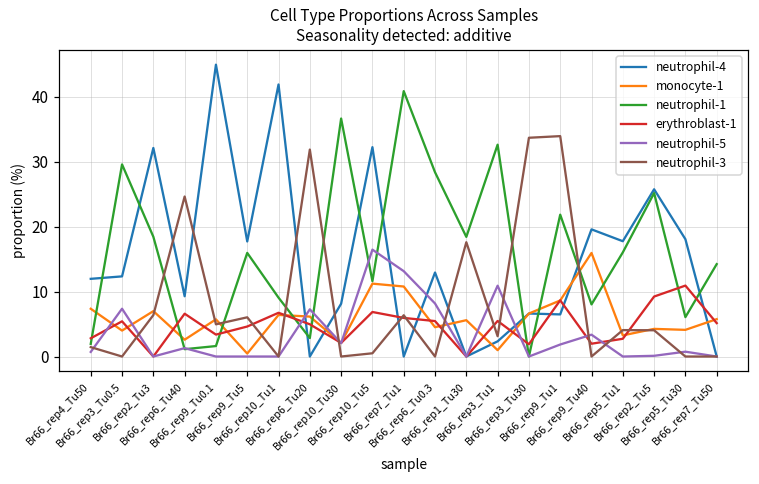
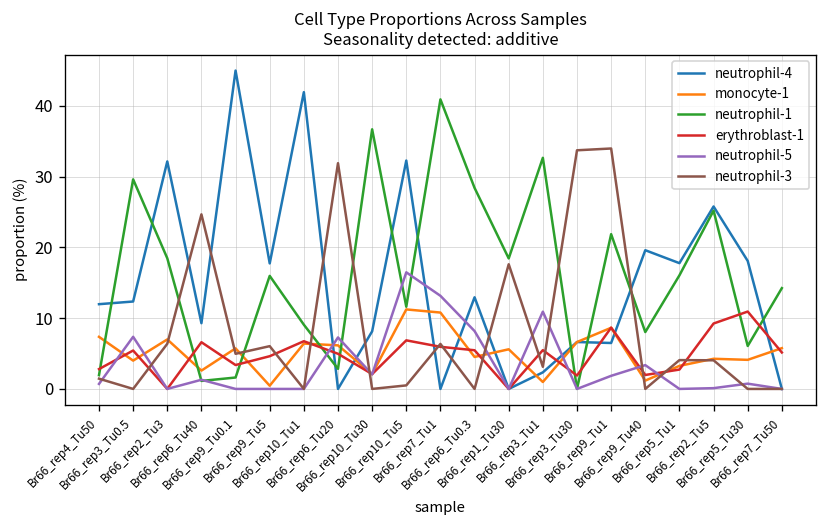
  {
    "neutrophil-4": {
      "Br66_rep4_Tu50": 12,
      "Br66_rep3_Tu0.5": 12,
      "Br66_rep2_Tu3": 32,
      "Br66_rep6_Tu40": 9,
      "Br66_rep9_Tu0.1": 45,
      "Br66_rep9_Tu5": 18,
      "Br66_rep10_Tu1": 42,
      "Br66_rep6_Tu20": 0,
      "Br66_rep10_Tu30": 8,
      "Br66_rep10_Tu5": 32,
      "Br66_rep7_Tu1": 0,
      "Br66_rep6_Tu0.3": 13,
      "Br66_rep3_Tu1": 2,
      "Br66_rep9_Tu1": 6,
      "Br66_rep9_Tu40": 20,
      "Br66_rep5_Tu1": 18,
      "Br66_rep2_Tu5": 26,
      "Br66_rep5_Tu30": 18
    },
    "monocyte-1": {
      "Br66_rep4_Tu50": 7,
      "Br66_rep3_Tu0.5": 4,
      "Br66_rep2_Tu3": 7,
      "Br66_rep6_Tu40": 3,
      "Br66_rep9_Tu0.1": 6,
      "Br66_rep9_Tu5": 0,
      "Br66_rep6_Tu20": 6,
      "Br66_rep7_Tu1": 11,
      "Br66_rep6_Tu0.3": 5,
      "Br66_rep1_Tu30": 6,
      "Br66_rep3_Tu1": 1,
-     "Br66_rep9_Tu40": 16,
+     "Br66_rep9_Tu40": 1,
      "Br66_rep5_Tu1": 3,
      "Br66_rep5_Tu30": 4,
      "Br66_rep7_Tu50": 6
    },
    "neutrophil-1": {
      "Br66_rep4_Tu50": 2,
      "Br66_rep3_Tu0.5": 30,
      "Br66_rep2_Tu3": 18,
      "Br66_rep9_Tu0.1": 2,
      "Br66_rep9_Tu5": 16,
      "Br66_rep10_Tu1": 9,
      "Br66_rep6_Tu20": 3,
      "Br66_rep10_Tu30": 37,
      "Br66_rep7_Tu1": 41,
      "Br66_rep6_Tu0.3": 28,
      "Br66_rep1_Tu30": 18,
      "Br66_rep3_Tu1": 33,
      "Br66_rep9_Tu1": 22,
      "Br66_rep9_Tu40": 8,
      "Br66_rep5_Tu1": 16,
      "Br66_rep2_Tu5": 25,
      "Br66_rep5_Tu30": 6,
      "Br66_rep7_Tu50": 14
    },
    "erythroblast-1": {
      "Br66_rep4_Tu50": 3,
      "Br66_rep3_Tu0.5": 5,
      "Br66_rep6_Tu40": 7,
      "Br66_rep9_Tu0.1": 3,
      "Br66_rep9_Tu5": 5,
      "Br66_rep6_Tu20": 5,
      "Br66_rep10_Tu5": 7,
      "Br66_rep6_Tu0.3": 5,
      "Br66_rep3_Tu1": 5,
      "Br66_rep3_Tu30": 2,
      "Br66_rep9_Tu40": 2,
      "Br66_rep5_Tu1": 3,
      "Br66_rep2_Tu5": 9,
      "Br66_rep5_Tu30": 11,
      "Br66_rep7_Tu50": 5
    },
    "neutrophil-5": {
      "Br66_rep4_Tu50": 1,
      "Br66_rep3_Tu0.5": 7,
      "Br66_rep9_Tu0.1": 0,
      "Br66_rep9_Tu5": 0,
      "Br66_rep6_Tu20": 7,
      "Br66_rep10_Tu5": 16,
      "Br66_rep7_Tu1": 13,
      "Br66_rep6_Tu0.3": 8,
      "Br66_rep3_Tu1": 11,
      "Br66_rep9_Tu1": 2,
      "Br66_rep9_Tu40": 3,
      "Br66_rep5_Tu1": 0,
      "Br66_rep2_Tu5": 0,
      "Br66_rep5_Tu30": 1
    },
    "neutrophil-3": {
      "Br66_rep4_Tu50": 1,
      "Br66_rep3_Tu0.5": 0,
      "Br66_rep2_Tu3": 6,
      "Br66_rep6_Tu40": 25,
      "Br66_rep9_Tu0.1": 5,
      "Br66_rep9_Tu5": 6,
      "Br66_rep6_Tu20": 32,
      "Br66_rep10_Tu30": 0,
      "Br66_rep10_Tu5": 0,
      "Br66_rep6_Tu0.3": 0,
      "Br66_rep1_Tu30": 18,
      "Br66_rep3_Tu1": 3,
      "Br66_rep3_Tu30": 34,
      "Br66_rep9_Tu1": 34,
      "Br66_rep9_Tu40": 0,
      "Br66_rep5_Tu1": 4,
      "Br66_rep5_Tu30": 0
    }
  }
